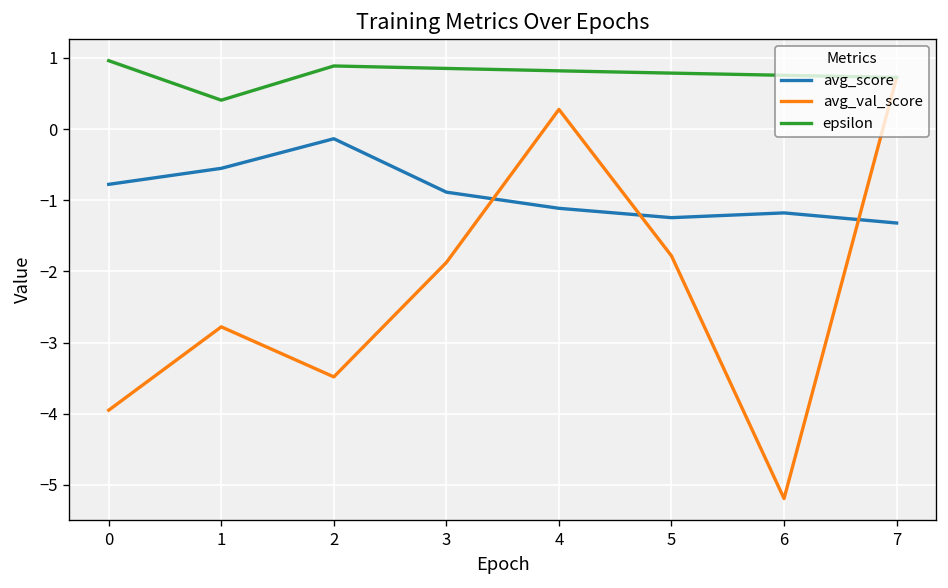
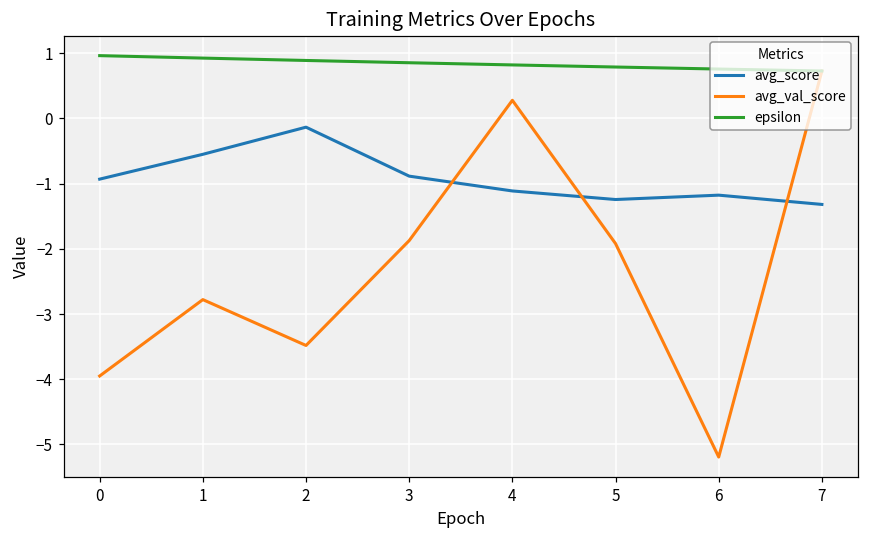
  {
    "avg_score": {
-     "0": -0.8,
+     "0": -0.9,
      "1": -0.6,
      "2": -0.1,
      "3": -0.9,
      "4": -1.1,
      "5": -1.2,
      "6": -1.2,
      "7": -1.3
    },
    "avg_val_score": {
      "0": -4.0,
      "1": -2.8,
      "2": -3.5,
      "3": -1.9,
      "4": 0.3,
-     "5": -1.8,
+     "5": -1.9,
      "6": -5.2
    },
    "epsilon": {
      "0": 1.0,
-     "1": 0.4,
+     "1": 0.9,
      "2": 0.9,
      "3": 0.9,
      "4": 0.8,
      "5": 0.8
    }
  }
